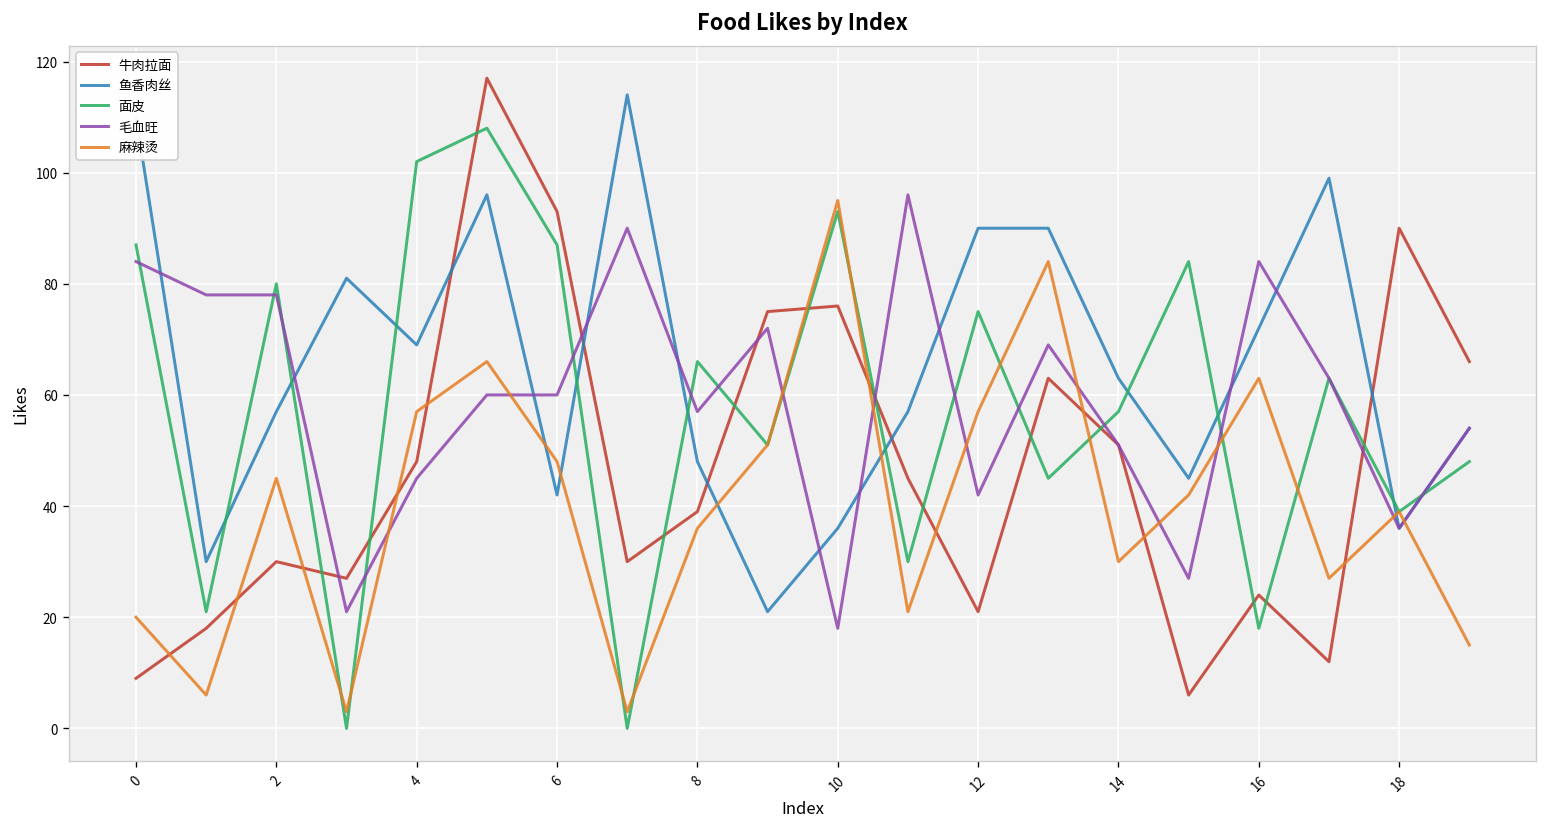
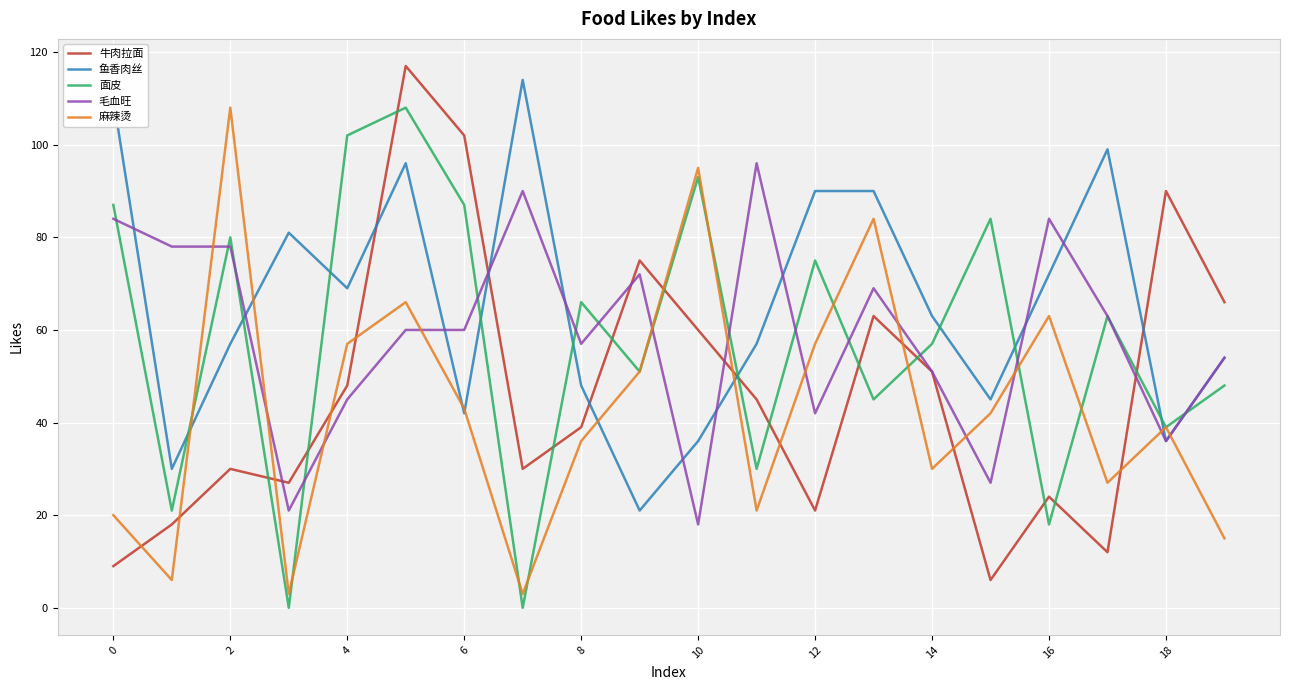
  {
    "牛肉拉面": {
      "0": 9,
      "2": 30,
      "4": 48,
-     "6": 93,
+     "6": 102,
      "8": 39,
-     "10": 76,
+     "10": 60,
      "12": 21,
      "16": 24,
      "18": 90
    },
    "鱼香肉丝": {
      "2": 57,
      "4": 69,
      "6": 42,
      "8": 48,
      "10": 36,
      "12": 90,
      "14": 63,
      "16": 72
    },
    "面皮": {
      "0": 87,
      "2": 80,
      "4": 102,
      "6": 87,
      "8": 66,
      "10": 93,
      "12": 75,
      "14": 57,
      "16": 18
    },
    "毛血旺": {
      "0": 84,
      "2": 78,
      "4": 45,
      "6": 60,
      "8": 57,
      "10": 18,
      "12": 42,
      "16": 84
    },
    "麻辣烫": {
      "0": 20,
-     "2": 45,
+     "2": 108,
      "4": 57,
-     "6": 48,
+     "6": 43,
      "8": 36,
      "10": 95,
      "12": 57,
      "14": 30,
      "16": 63
    }
  }
